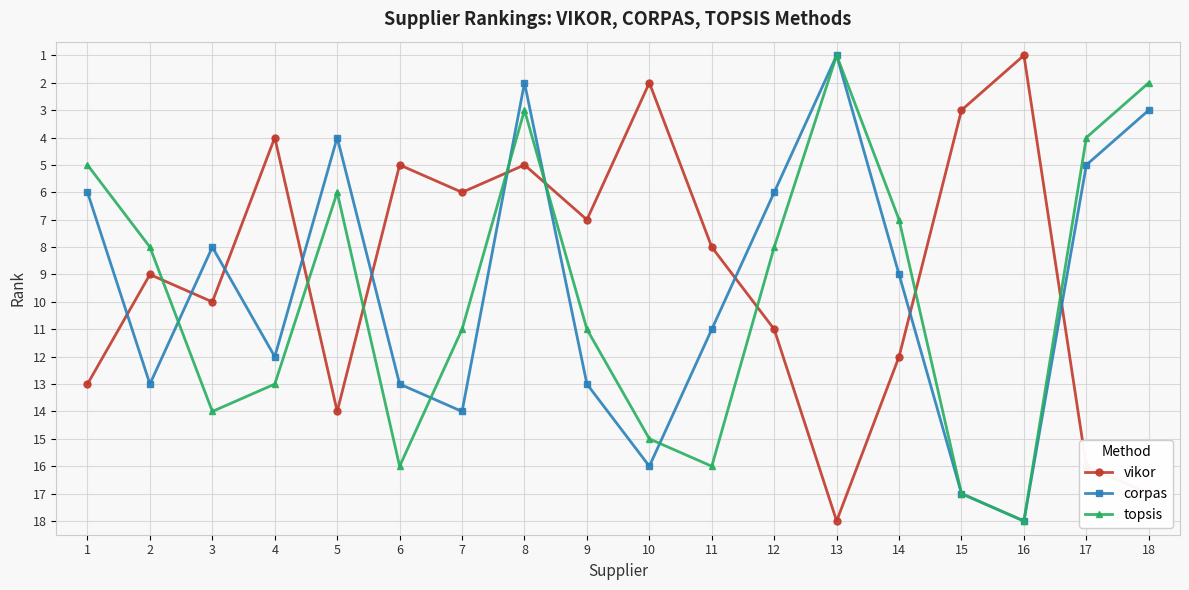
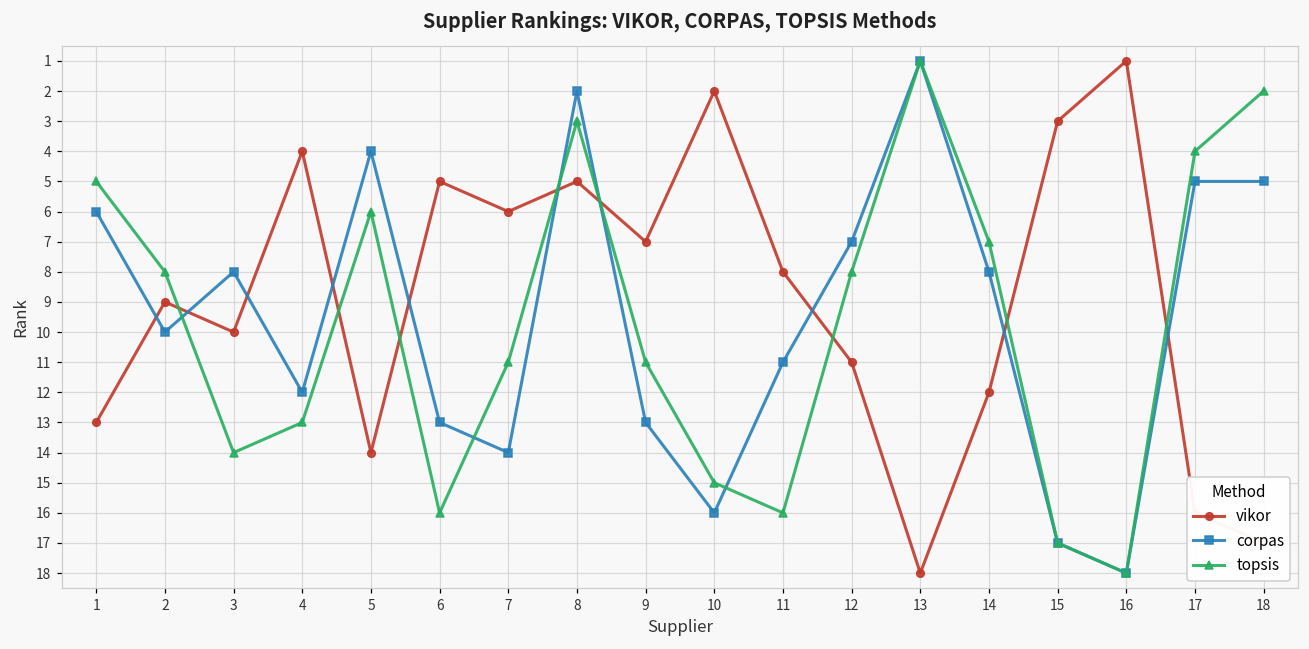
  {
    "vikor": {
      "1": 13,
      "2": 9,
      "3": 10,
      "4": 4,
      "5": 14,
      "6": 5,
      "7": 6,
      "8": 5,
      "9": 7,
      "10": 2,
      "11": 8,
      "12": 11,
      "13": 18,
      "14": 12,
      "15": 3,
      "16": 1
    },
    "corpas": {
      "1": 6,
-     "2": 13,
+     "2": 10,
      "3": 8,
      "4": 12,
      "5": 4,
      "6": 13,
      "7": 14,
      "8": 2,
      "9": 13,
      "10": 16,
      "11": 11,
-     "12": 6,
-     "14": 9,
+     "12": 7,
+     "14": 8,
      "17": 5,
-     "18": 3
+     "18": 5
    },
    "topsis": {
      "1": 5,
      "2": 8,
      "3": 14,
      "4": 13,
      "5": 6,
      "6": 16,
      "7": 11,
      "8": 3,
      "9": 11,
      "10": 15,
      "11": 16,
      "12": 8,
      "14": 7,
      "17": 4,
      "18": 2
    }
  }
